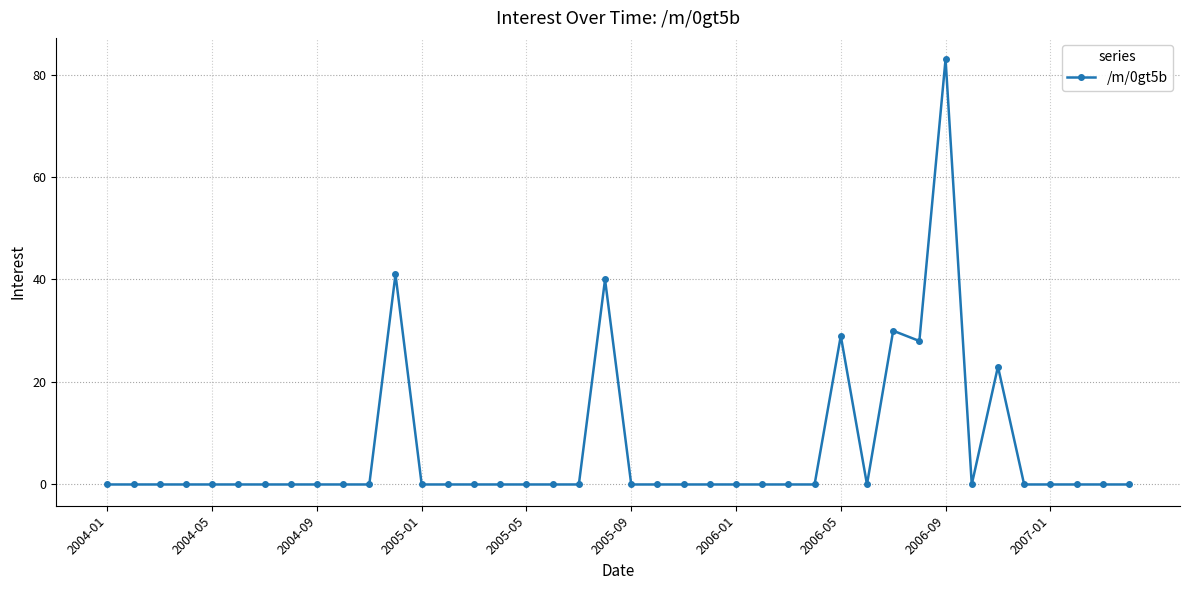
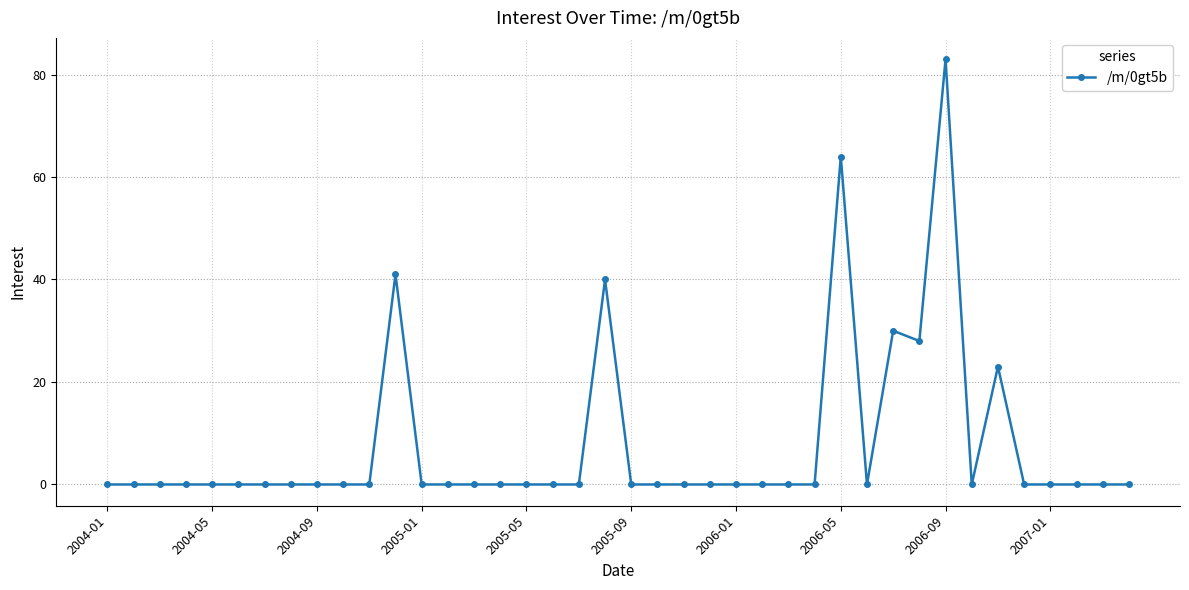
  {
    "2004-01": 0,
    "2004-05": 0,
    "2004-09": 0,
    "2005-01": 0,
    "2005-05": 0,
    "2005-09": 0,
    "2006-01": 0,
-   "2006-05": 29,
+   "2006-05": 64,
    "2006-09": 83,
    "2007-01": 0
  }
